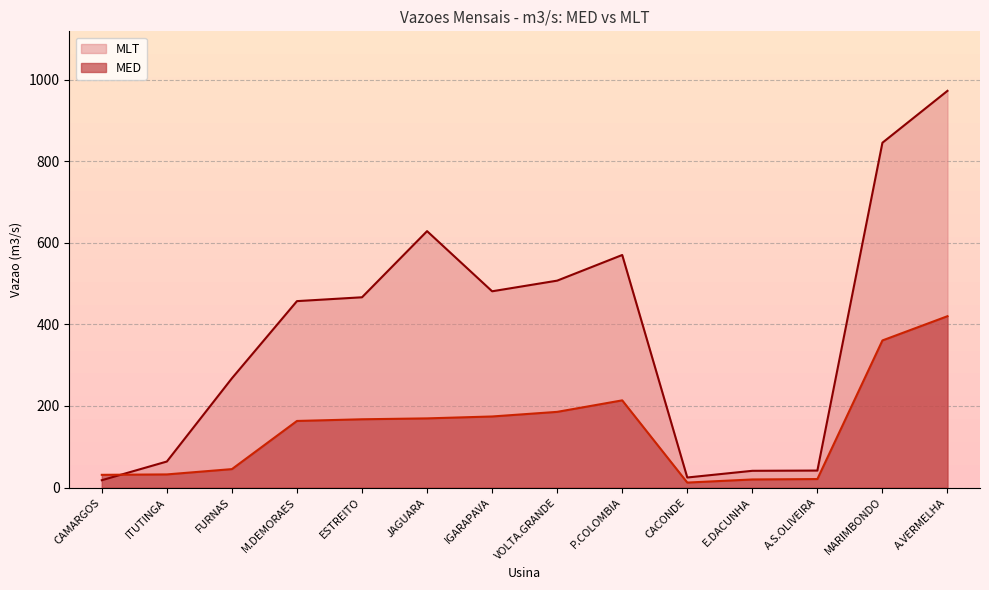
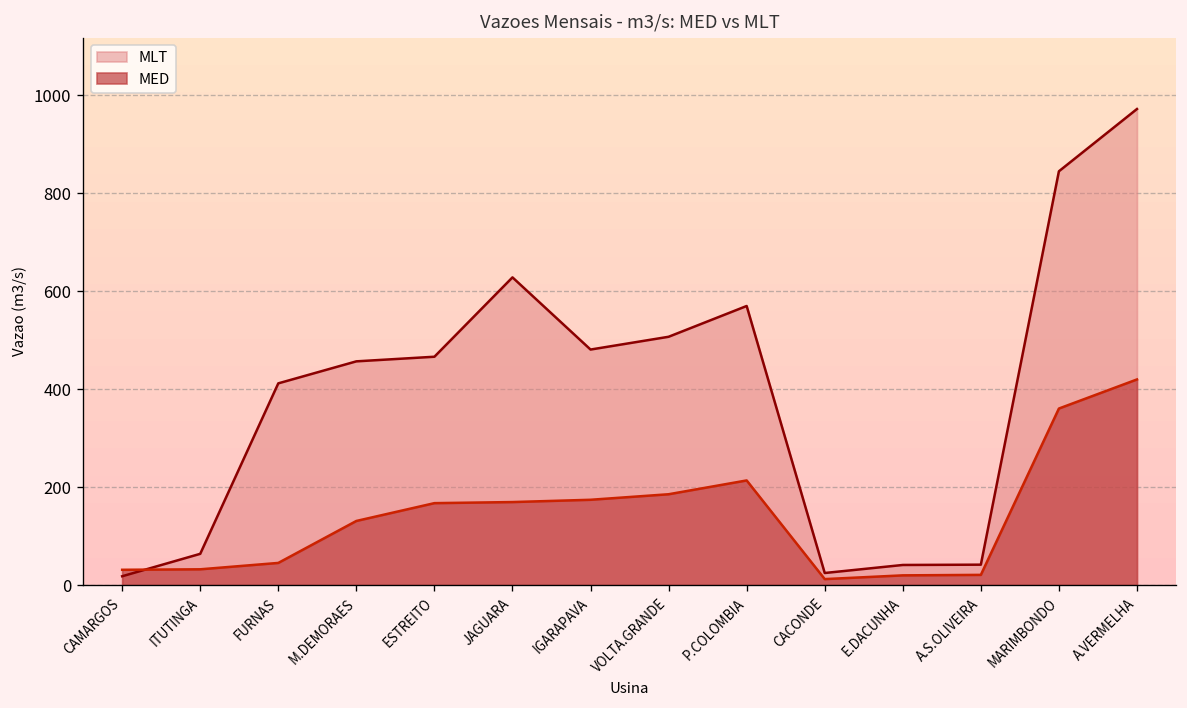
  {
    "MLT": {
      "CAMARGOS": 20,
      "ITUTINGA": 60,
-     "FURNAS": 270,
+     "FURNAS": 410,
      "M.DEMORAES": 460,
      "ESTREITO": 470,
      "JAGUARA": 630,
      "IGARAPAVA": 480,
      "VOLTA.GRANDE": 510,
      "P.COLOMBIA": 570,
      "CACONDE": 20,
      "E.DACUNHA": 40,
      "A.S.OLIVEIRA": 40,
      "MARIMBONDO": 850,
      "A.VERMELHA": 970
    },
    "MED": {
      "CAMARGOS": 30,
      "ITUTINGA": 30,
      "FURNAS": 50,
-     "M.DEMORAES": 160,
+     "M.DEMORAES": 130,
      "ESTREITO": 170,
      "JAGUARA": 170,
      "IGARAPAVA": 170,
      "VOLTA.GRANDE": 190,
      "P.COLOMBIA": 210,
      "CACONDE": 10,
      "E.DACUNHA": 20,
      "A.S.OLIVEIRA": 20,
      "MARIMBONDO": 360,
      "A.VERMELHA": 420
    }
  }
